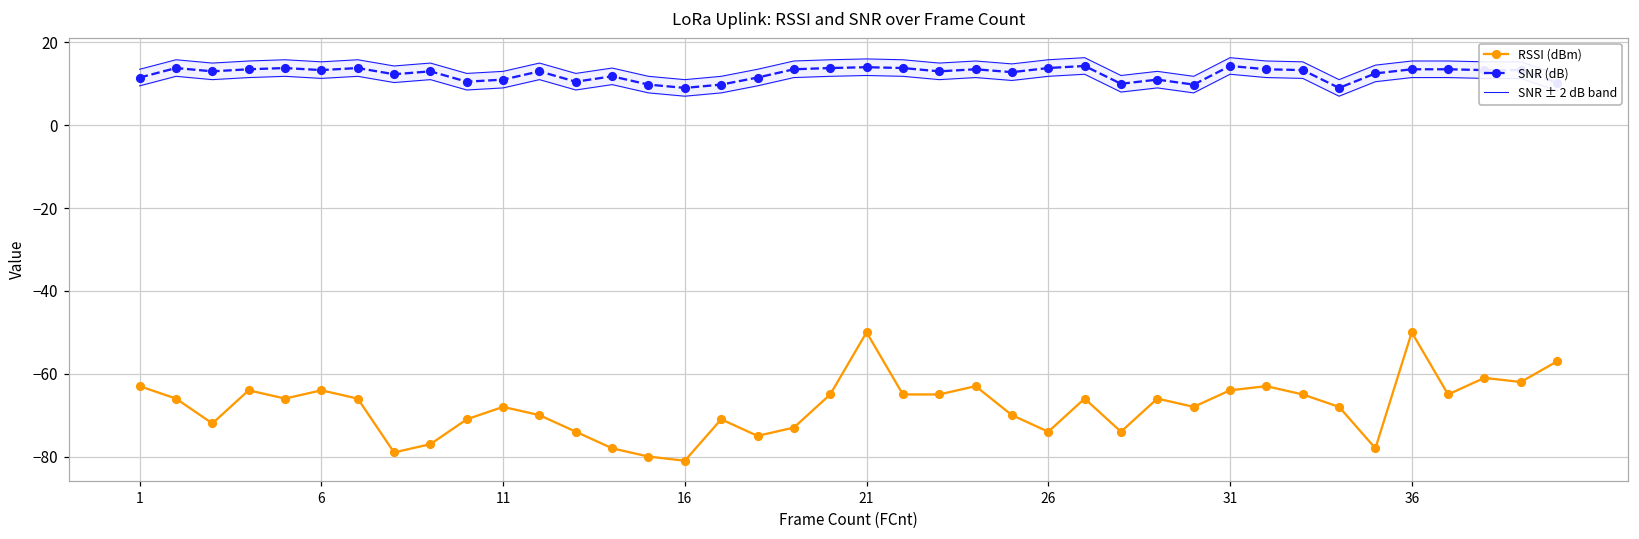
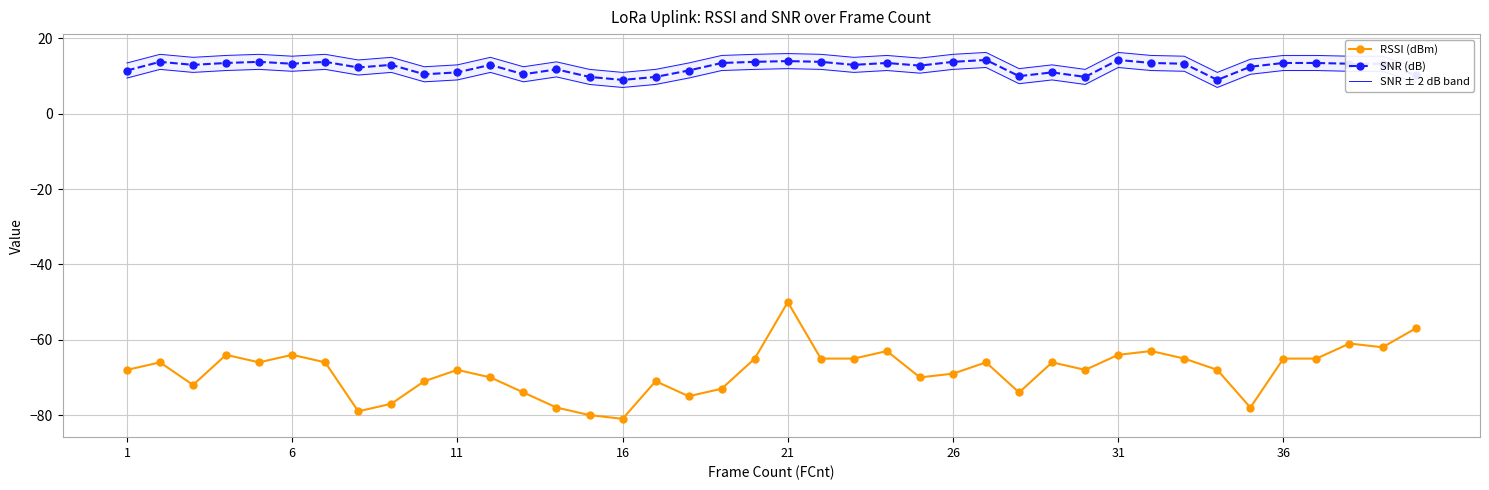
  {
    "RSSI (dBm)": {
-     "1": -63,
+     "1": -68,
      "6": -64,
      "11": -68,
      "16": -81,
      "21": -50,
-     "26": -74,
+     "26": -69,
      "31": -64,
-     "36": -50
+     "36": -65
    }
  }
